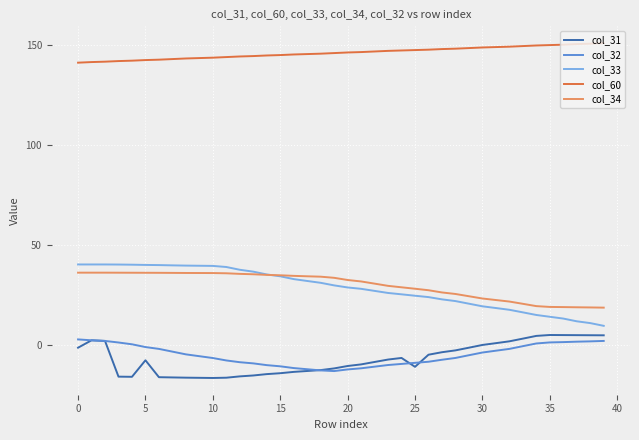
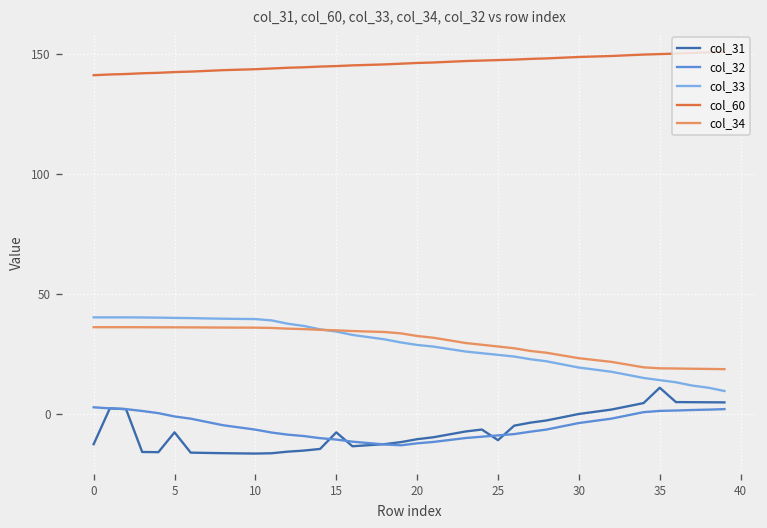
  {
    "col_31": {
-     "0": -1,
+     "0": -13,
      "5": -8,
      "10": -16,
-     "15": -14,
+     "15": -8,
      "20": -10,
      "25": -11,
      "30": 0,
-     "35": 5
+     "35": 11
    }
  }
